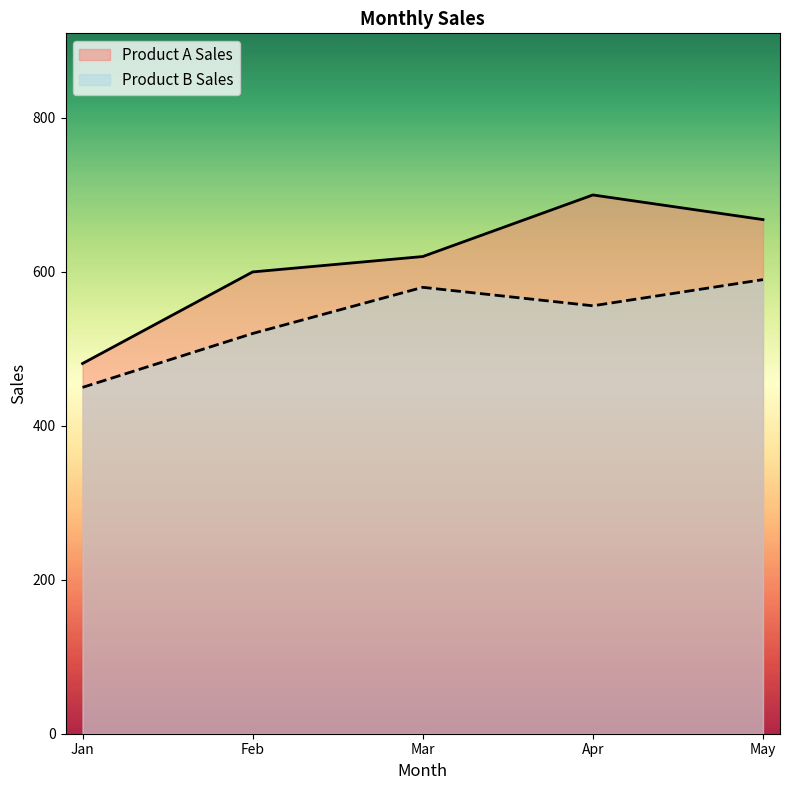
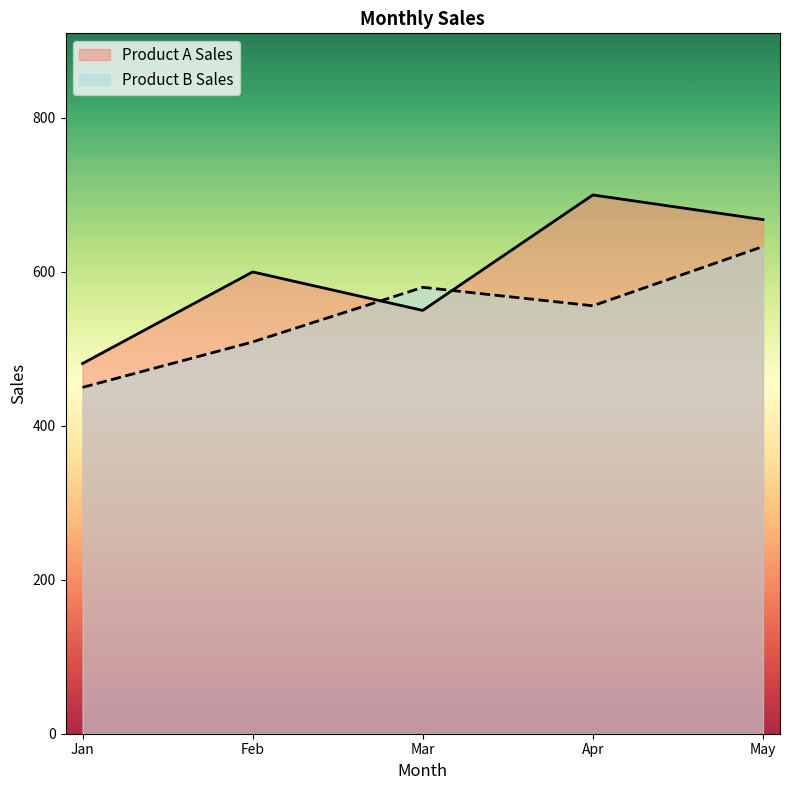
  {
    "Product A Sales": {
      "Jan": 480,
      "Feb": 600,
-     "Mar": 620,
+     "Mar": 550,
      "Apr": 700,
      "May": 670
    },
    "Product B Sales": {
      "Jan": 450,
-     "Feb": 520,
+     "Feb": 510,
      "Mar": 580,
      "Apr": 560,
-     "May": 590
+     "May": 630
    }
  }
